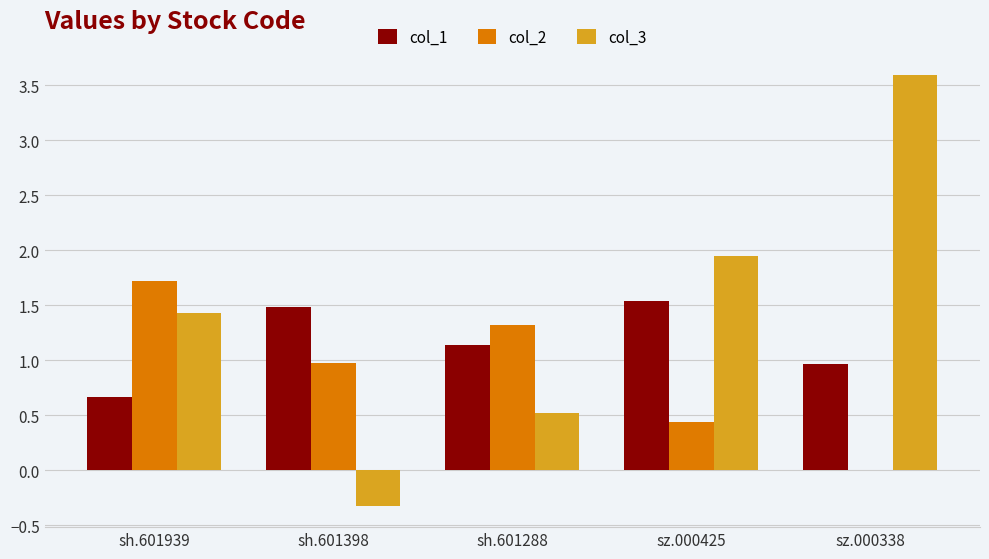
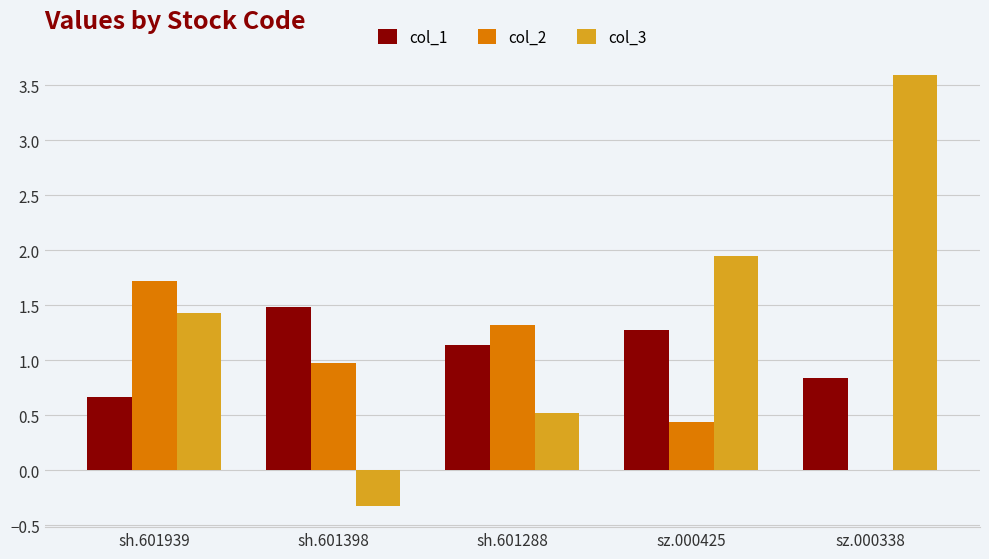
  {
    "col_1": {
      "sh.601939": 0.67,
      "sh.601398": 1.49,
      "sh.601288": 1.14,
-     "sz.000425": 1.54,
-     "sz.000338": 0.97
+     "sz.000425": 1.27,
+     "sz.000338": 0.83
    }
  }
